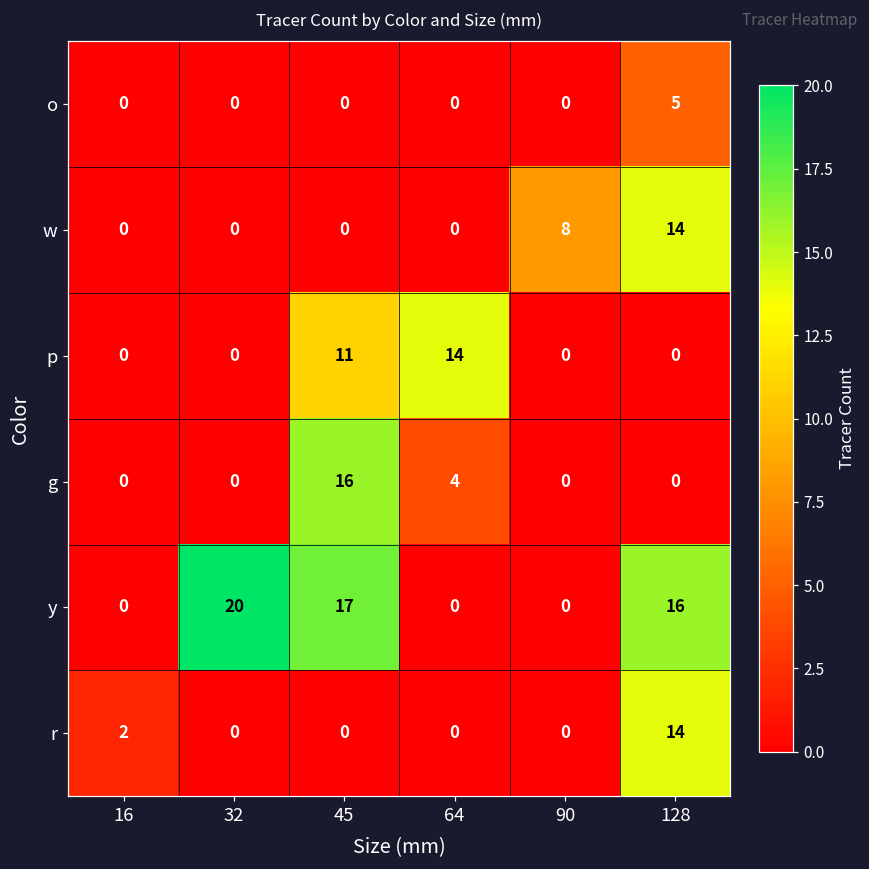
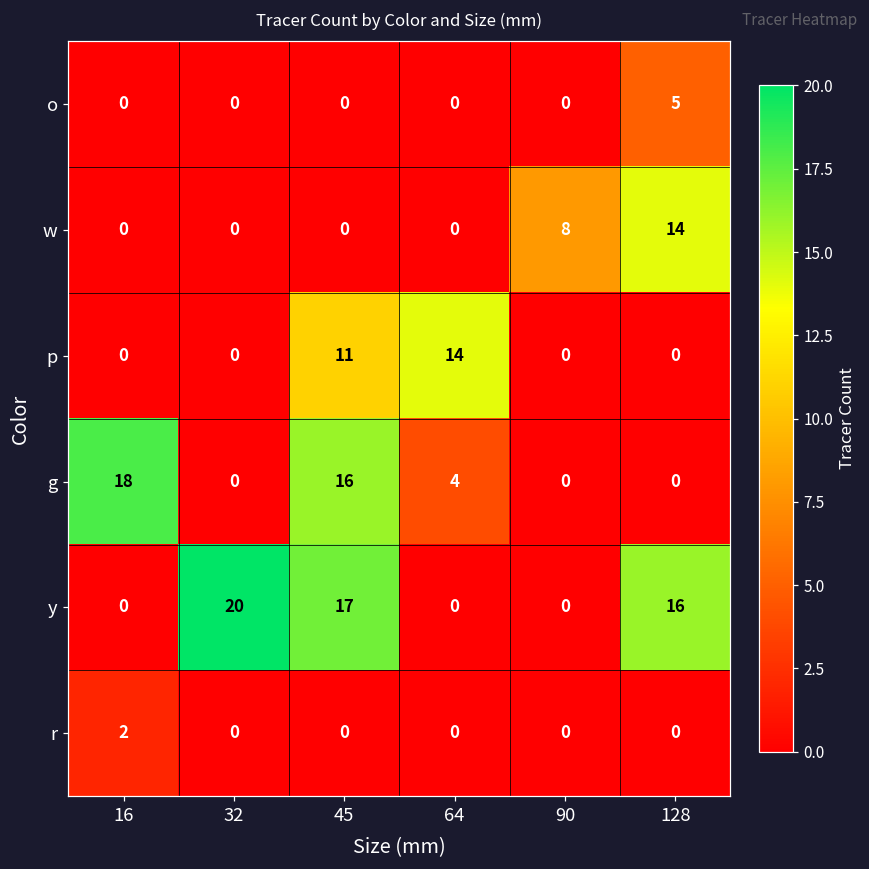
  {
    "o": {
      "16": 0,
      "32": 0,
      "45": 0,
      "64": 0,
      "90": 0,
      "128": 5
    },
    "w": {
      "16": 0,
      "32": 0,
      "45": 0,
      "64": 0,
      "90": 8,
      "128": 14
    },
    "p": {
      "16": 0,
      "32": 0,
      "45": 11,
      "64": 14,
      "90": 0,
      "128": 0
    },
    "g": {
-     "16": 0,
+     "16": 18,
      "32": 0,
      "45": 16,
      "64": 4,
      "90": 0,
      "128": 0
    },
    "y": {
      "16": 0,
      "32": 20,
      "45": 17,
      "64": 0,
      "90": 0,
      "128": 16
    },
    "r": {
      "16": 2,
      "32": 0,
      "45": 0,
      "64": 0,
      "90": 0,
-     "128": 14
+     "128": 0
    }
  }
